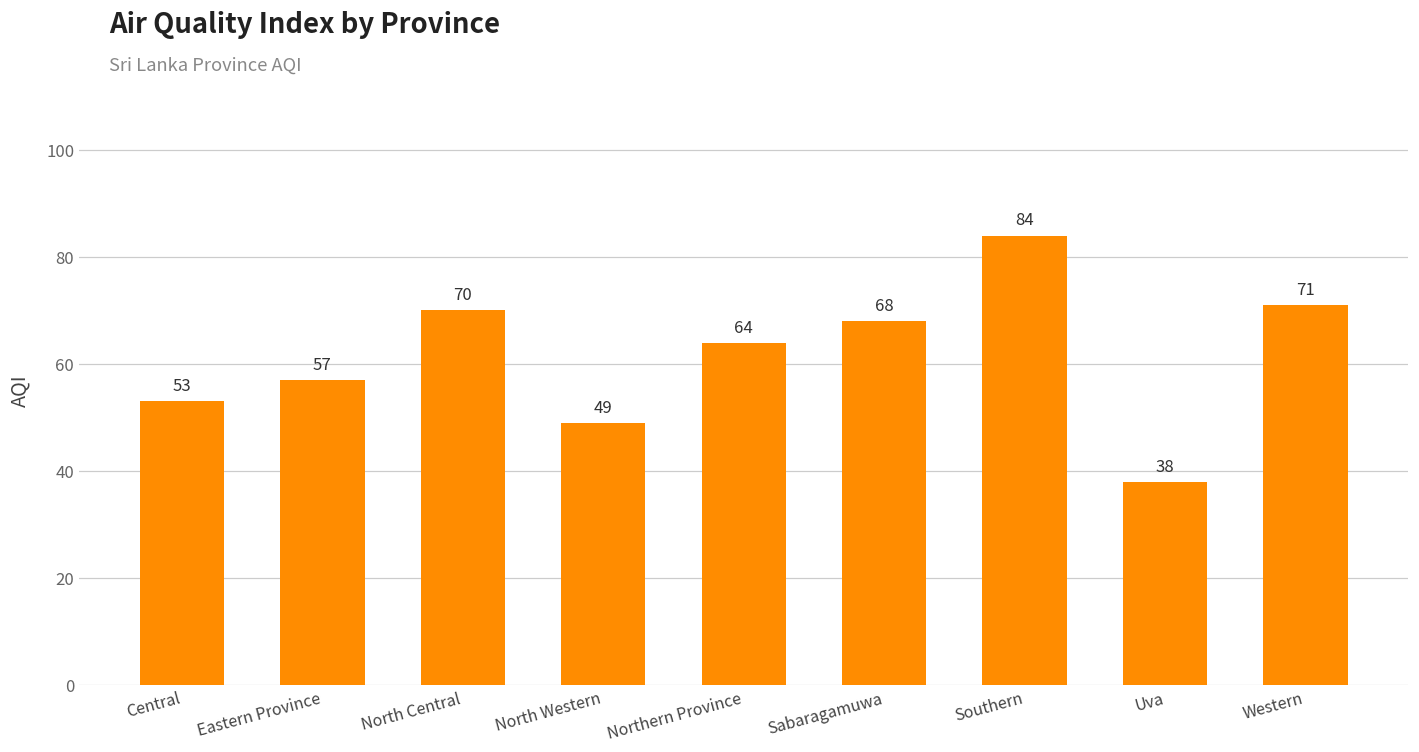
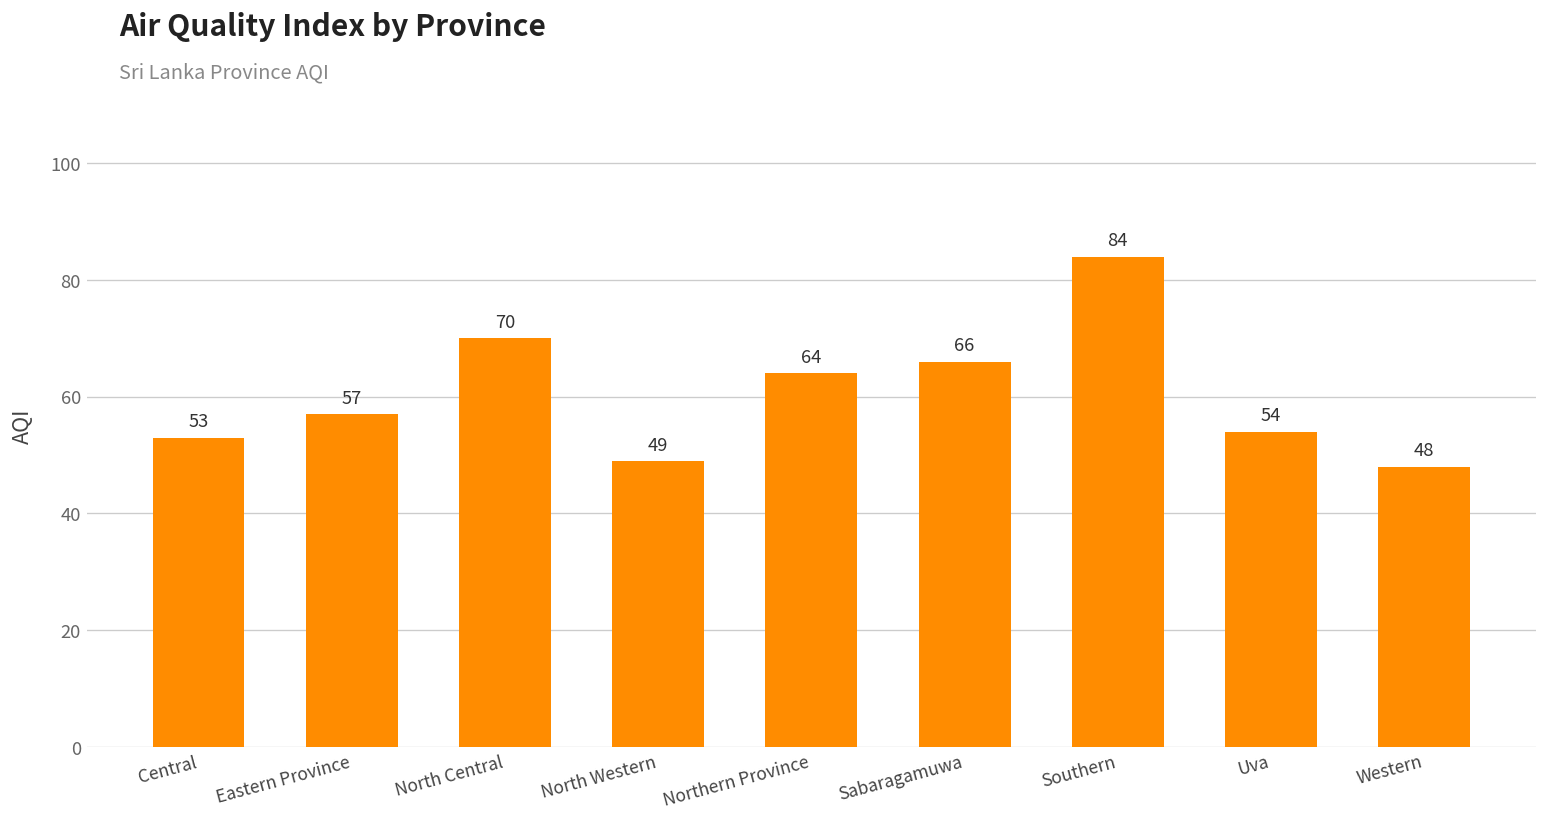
  {
    "Central": 53,
    "Eastern Province": 57,
    "North Central": 70,
    "North Western": 49,
    "Northern Province": 64,
-   "Sabaragamuwa": 68,
+   "Sabaragamuwa": 66,
    "Southern": 84,
-   "Uva": 38,
-   "Western": 71
+   "Uva": 54,
+   "Western": 48
  }
